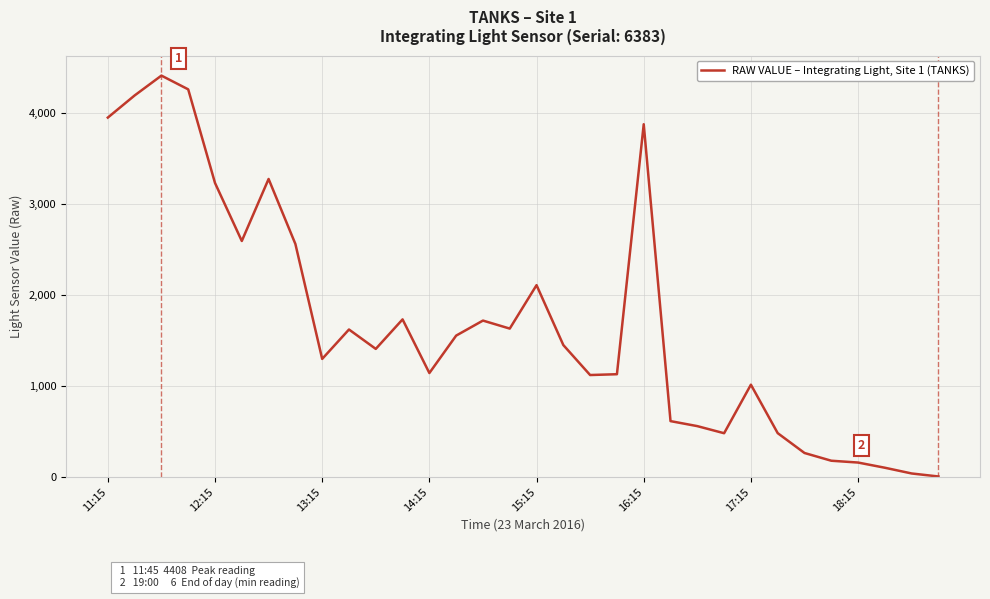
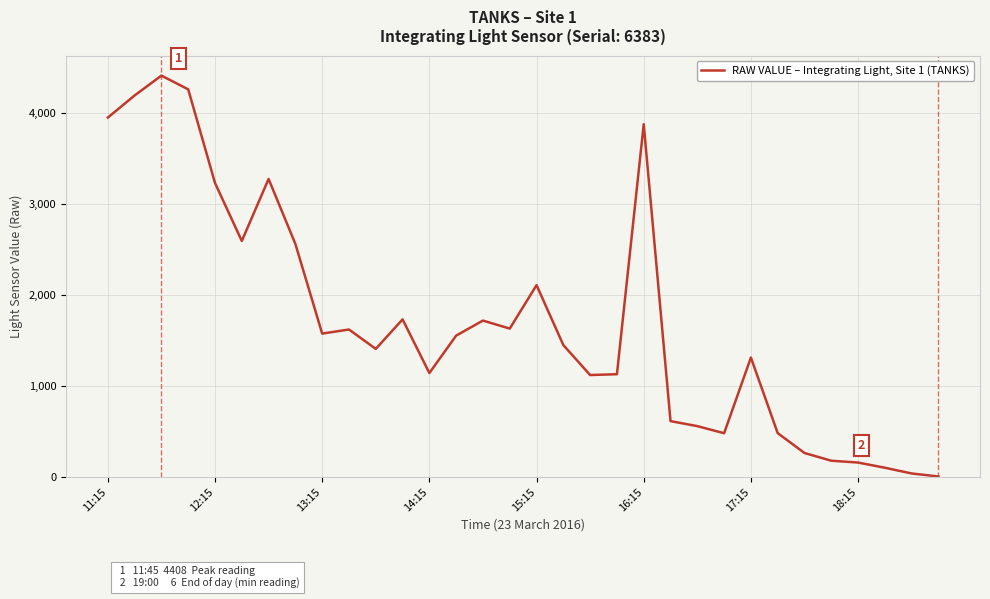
  {
    "11:15": "3,900",
    "12:15": "3,200",
-   "13:15": "1,300",
+   "13:15": "1,600",
    "14:15": "1,100",
    "15:15": "2,100",
    "16:15": "3,900",
-   "17:15": "1,000"
+   "17:15": "1,300"
  }
